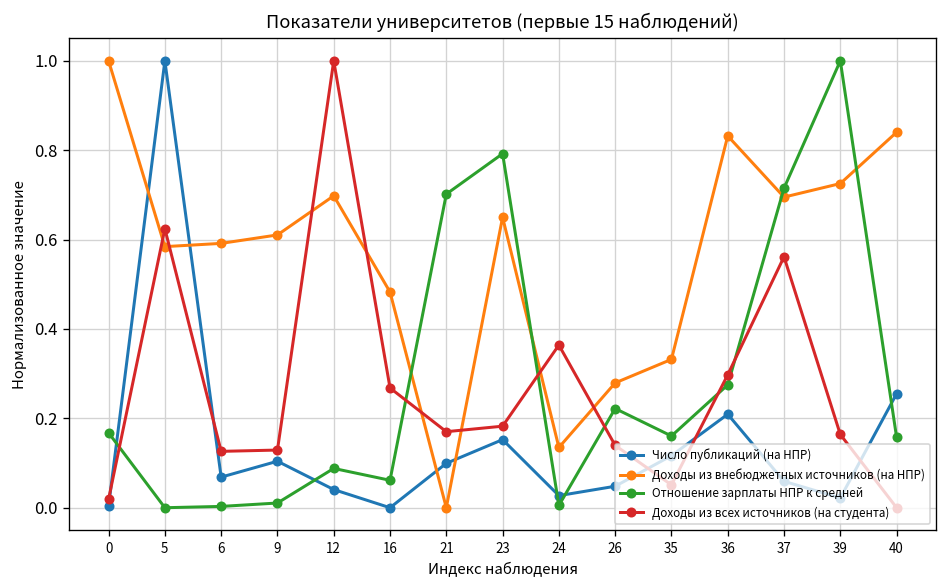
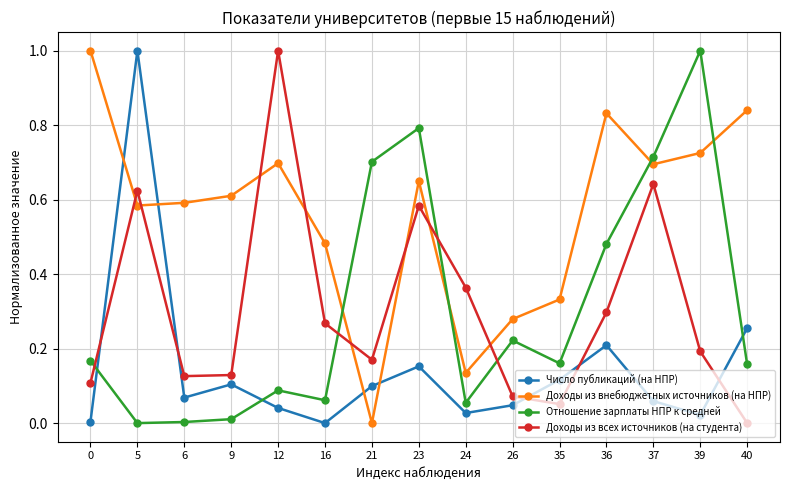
  {
    "Число публикаций (на НПР)": {
      "0": 0.00,
      "5": 1.00,
      "6": 0.07,
      "9": 0.10,
      "12": 0.04,
      "16": 0.00,
      "21": 0.10,
      "23": 0.15,
      "24": 0.03,
      "26": 0.05,
      "36": 0.21,
      "40": 0.25
    },
    "Доходы из внебюджетных источников (на НПР)": {
      "0": 1.00,
      "5": 0.58,
      "6": 0.59,
      "9": 0.61,
      "12": 0.70,
      "16": 0.48,
      "21": 0.00,
      "23": 0.65,
      "24": 0.13,
      "26": 0.28,
      "35": 0.33,
      "36": 0.83,
      "37": 0.70,
      "39": 0.73,
      "40": 0.84
    },
    "Отношение зарплаты НПР к средней": {
      "0": 0.17,
      "5": 0.00,
      "6": 0.00,
      "9": 0.01,
      "12": 0.09,
      "16": 0.06,
      "21": 0.70,
      "23": 0.79,
-     "24": 0.01,
+     "24": 0.05,
      "26": 0.22,
      "35": 0.16,
-     "36": 0.27,
+     "36": 0.48,
      "37": 0.71,
      "39": 1.00,
      "40": 0.16
    },
    "Доходы из всех источников (на студента)": {
-     "0": 0.02,
+     "0": 0.11,
      "5": 0.62,
      "6": 0.13,
      "9": 0.13,
      "12": 1.00,
      "16": 0.27,
      "21": 0.17,
-     "23": 0.18,
+     "23": 0.58,
      "24": 0.36,
-     "26": 0.14,
+     "26": 0.07,
      "36": 0.30,
-     "37": 0.56,
-     "39": 0.16
+     "37": 0.64,
+     "39": 0.19
    }
  }
